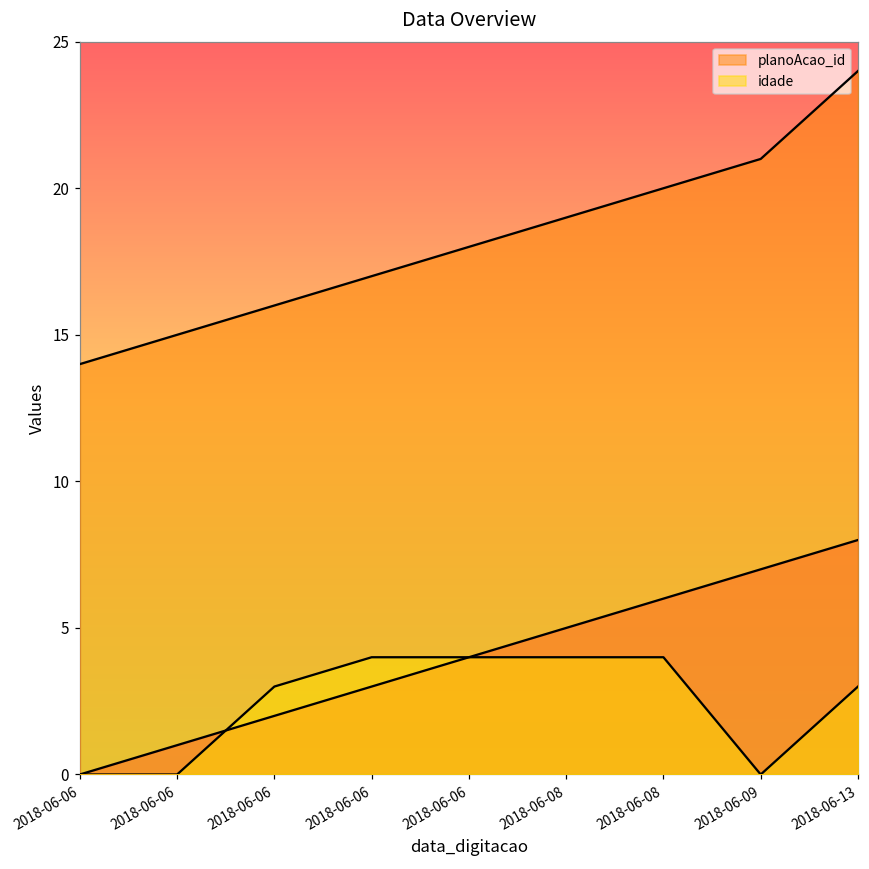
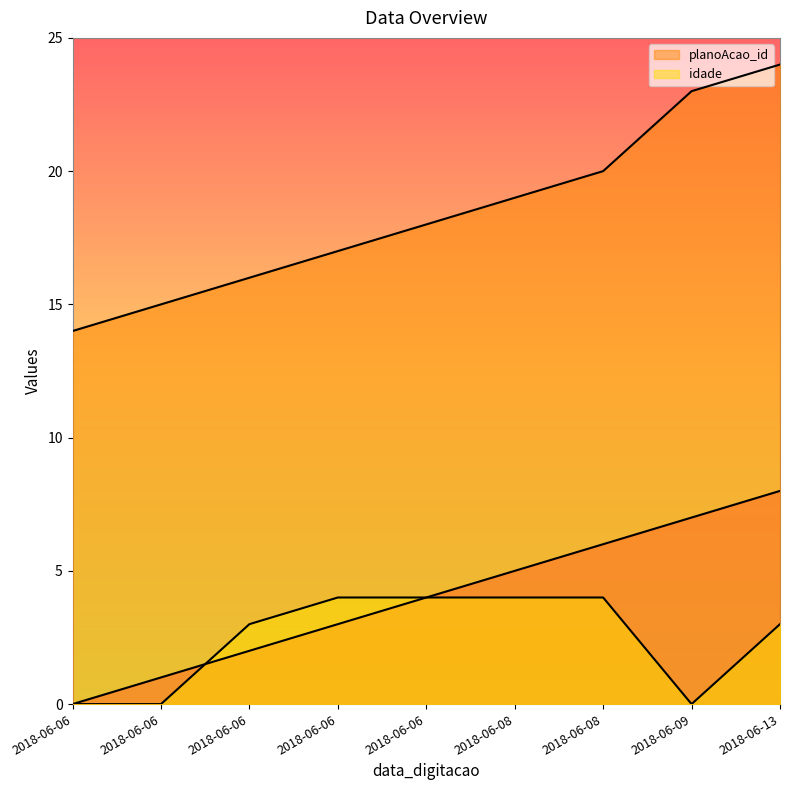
  {
    "planoAcao_id": {
-     "2018-06-09": 21,
+     "2018-06-09": 23,
      "2018-06-13": 24
    },
    "idade": {
      "2018-06-09": 0,
      "2018-06-13": 3
    }
  }
